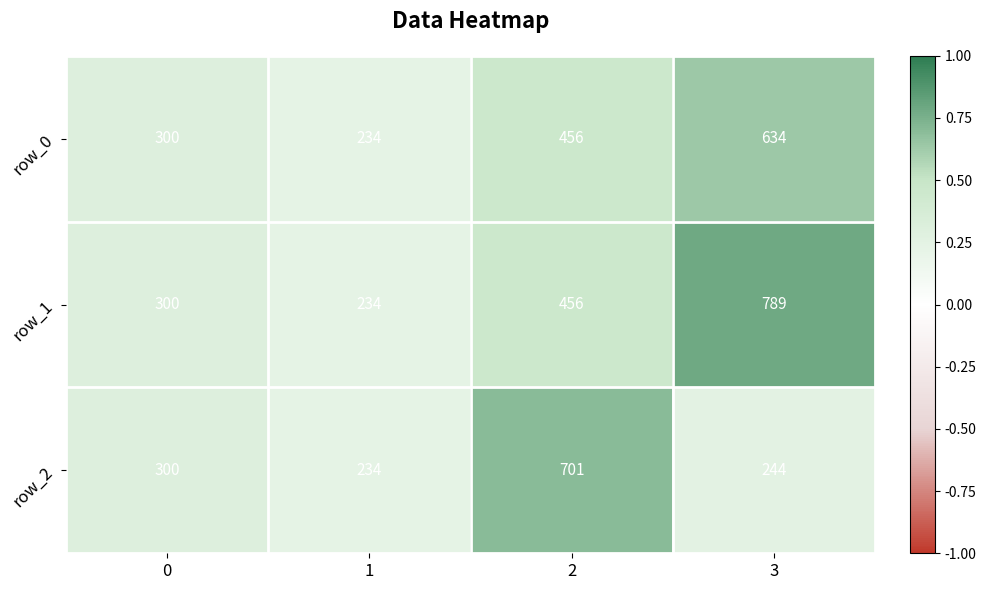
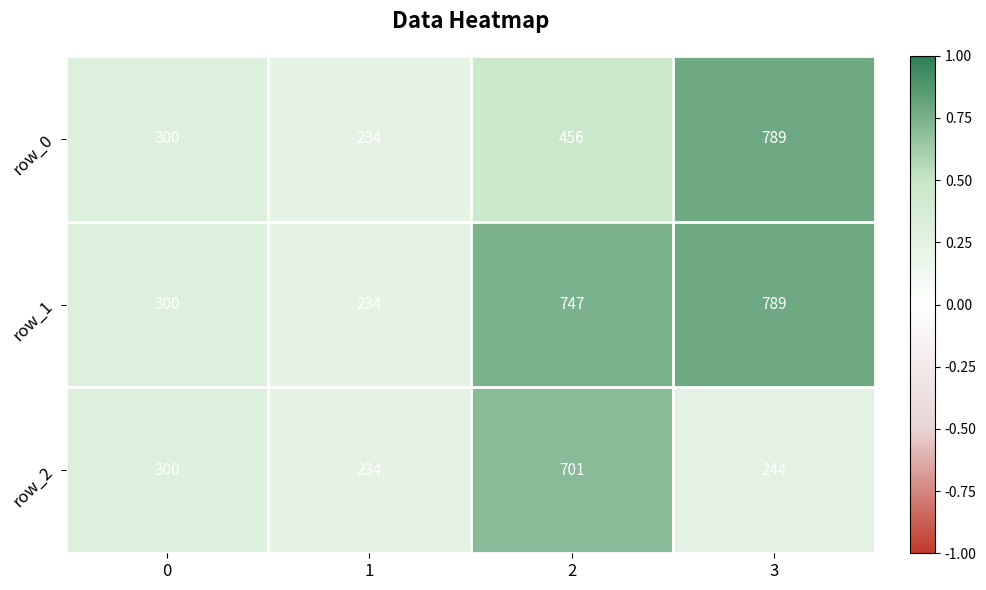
  {
    "row_0": {
      "2": 456,
-     "3": 634
+     "3": 789
    },
    "row_1": {
-     "2": 456,
+     "2": 747,
      "3": 789
    },
    "row_2": {
      "2": 701
    }
  }
